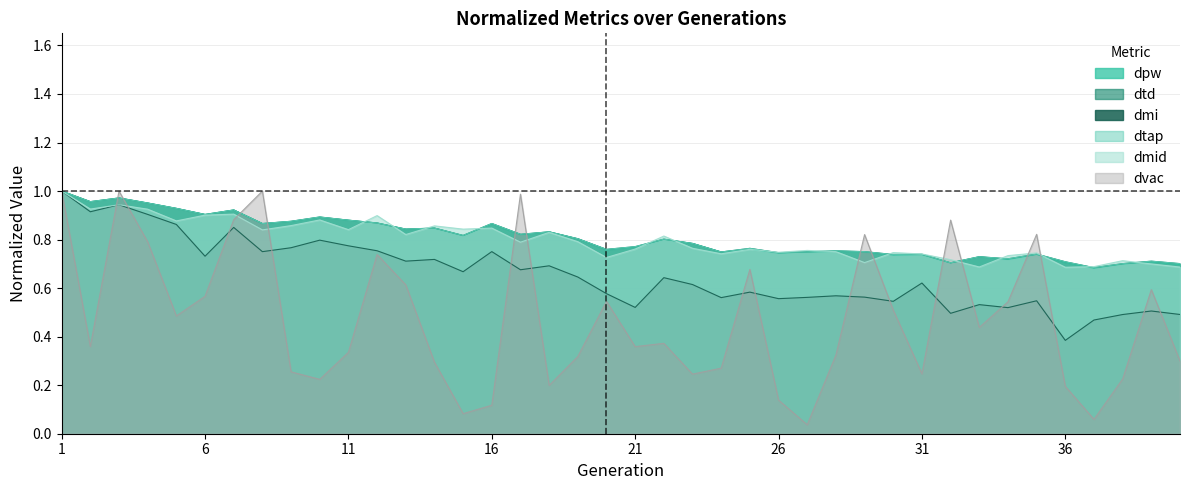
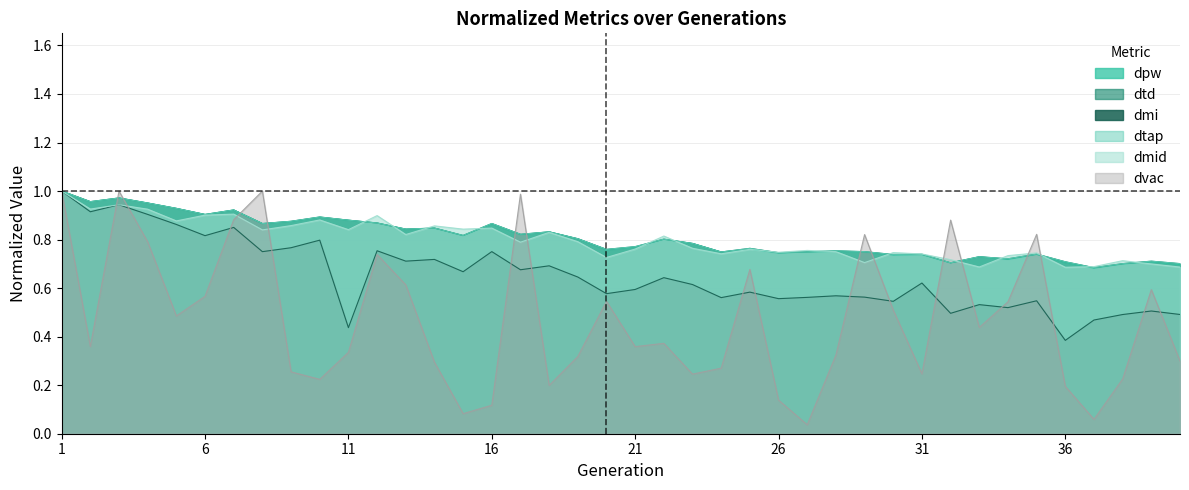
  {
    "dmi": {
-     "6": 0.73,
-     "11": 0.77,
+     "6": 0.82,
+     "11": 0.44,
      "16": 0.75,
-     "21": 0.52,
+     "21": 0.59,
      "26": 0.56,
      "31": 0.62,
      "36": 0.38
    }
  }
